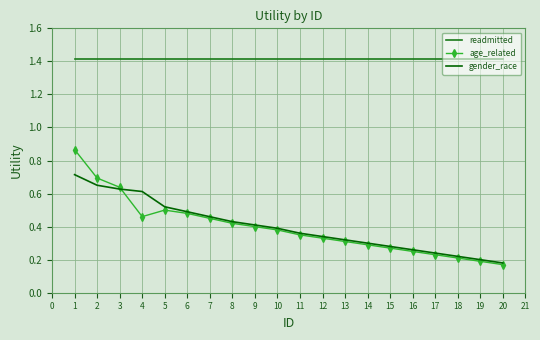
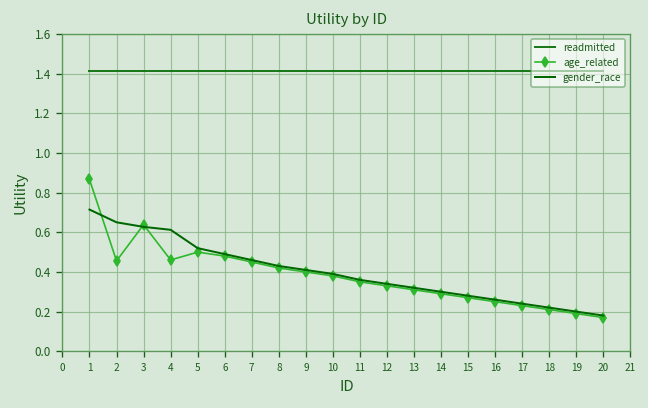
  {
    "age_related": {
      "1": 0.87,
-     "2": 0.69,
+     "2": 0.46,
      "4": 0.46,
      "5": 0.50
    }
  }
